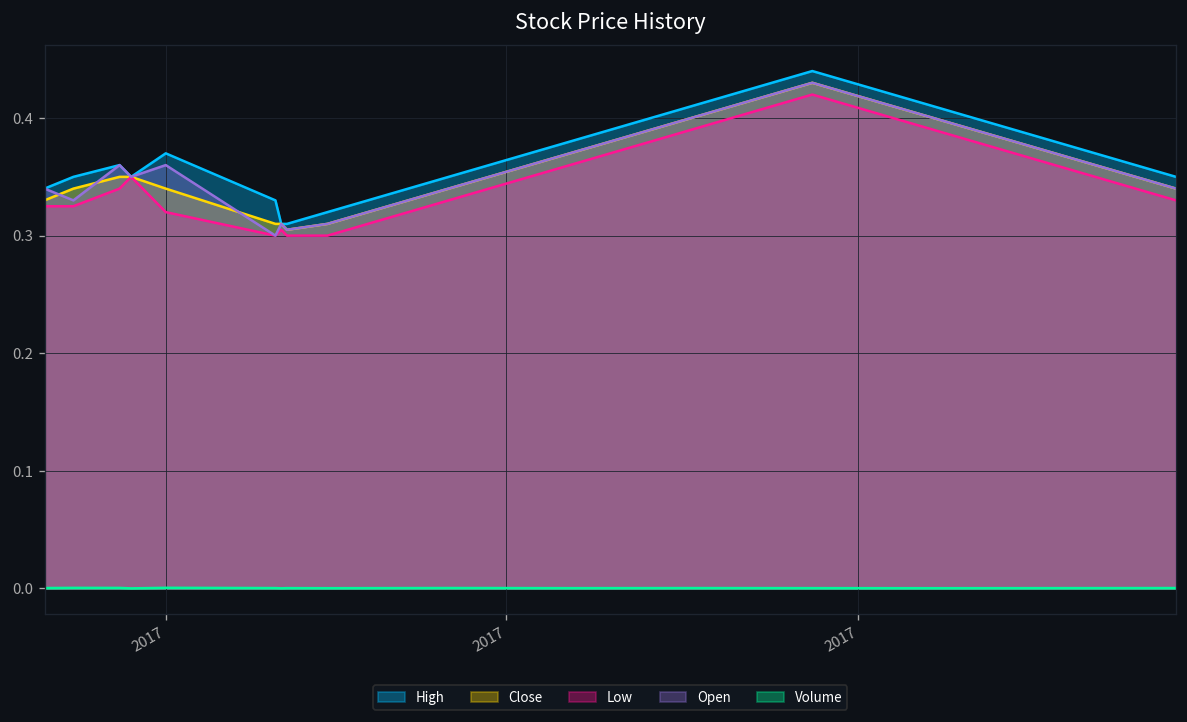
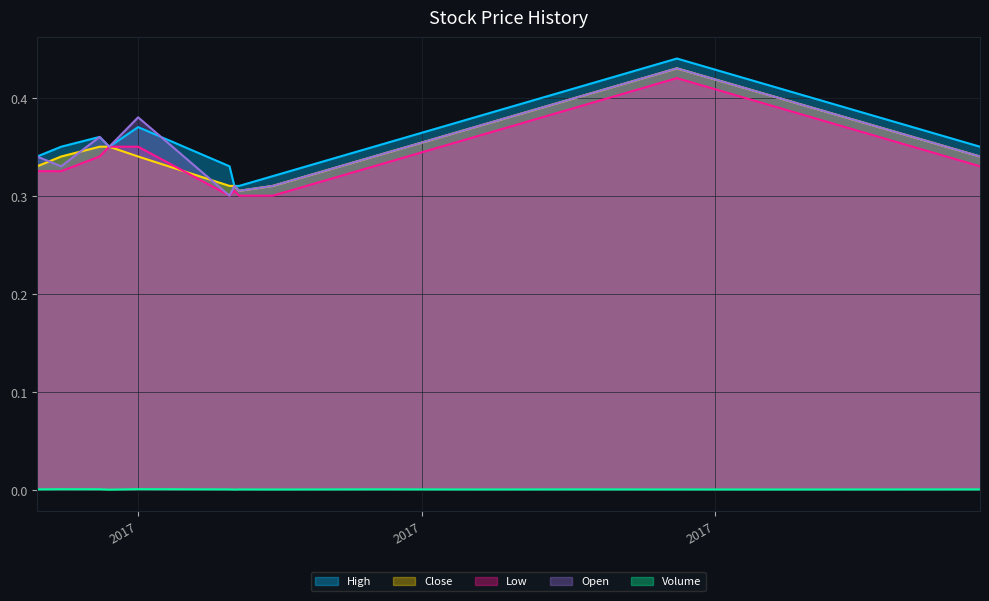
  {
    "High": {
      "2017": 0.37
    },
    "Close": {
      "2017": 0.34
    },
    "Low": {
-     "2017": 0.32
+     "2017": 0.35
    },
    "Open": {
-     "2017": 0.36
+     "2017": 0.38
    },
    "Volume": {
      "2017": 0.00
    }
  }
